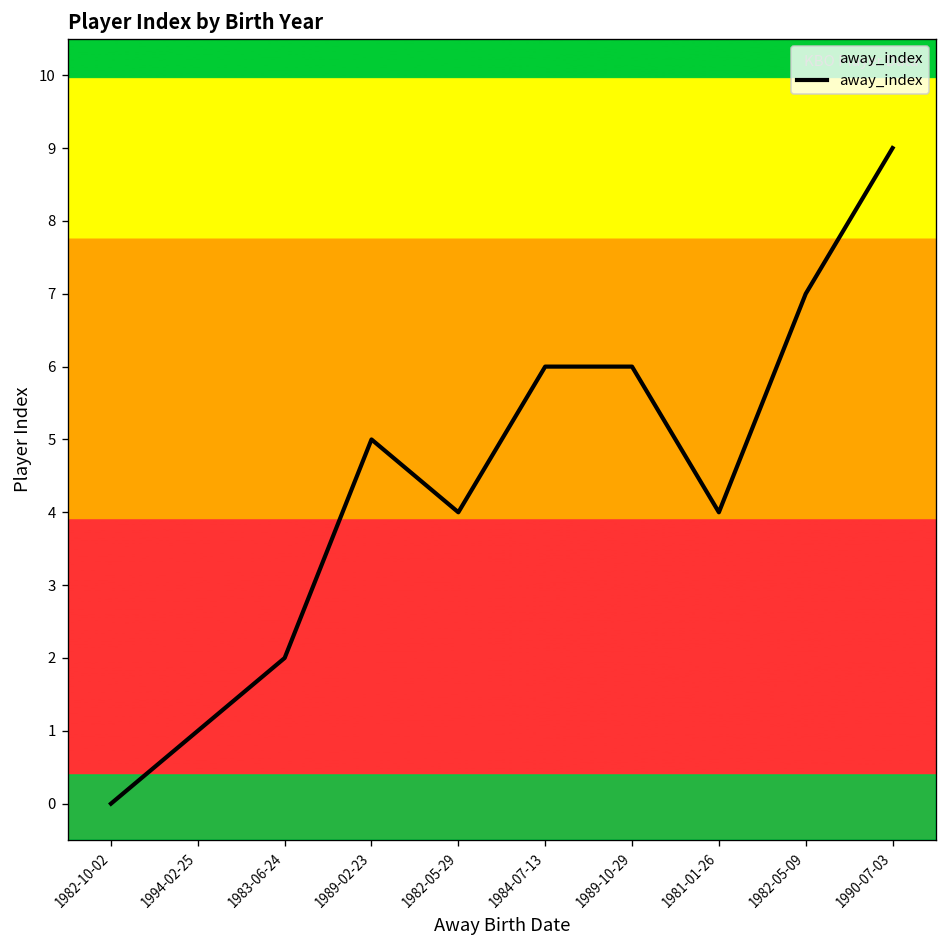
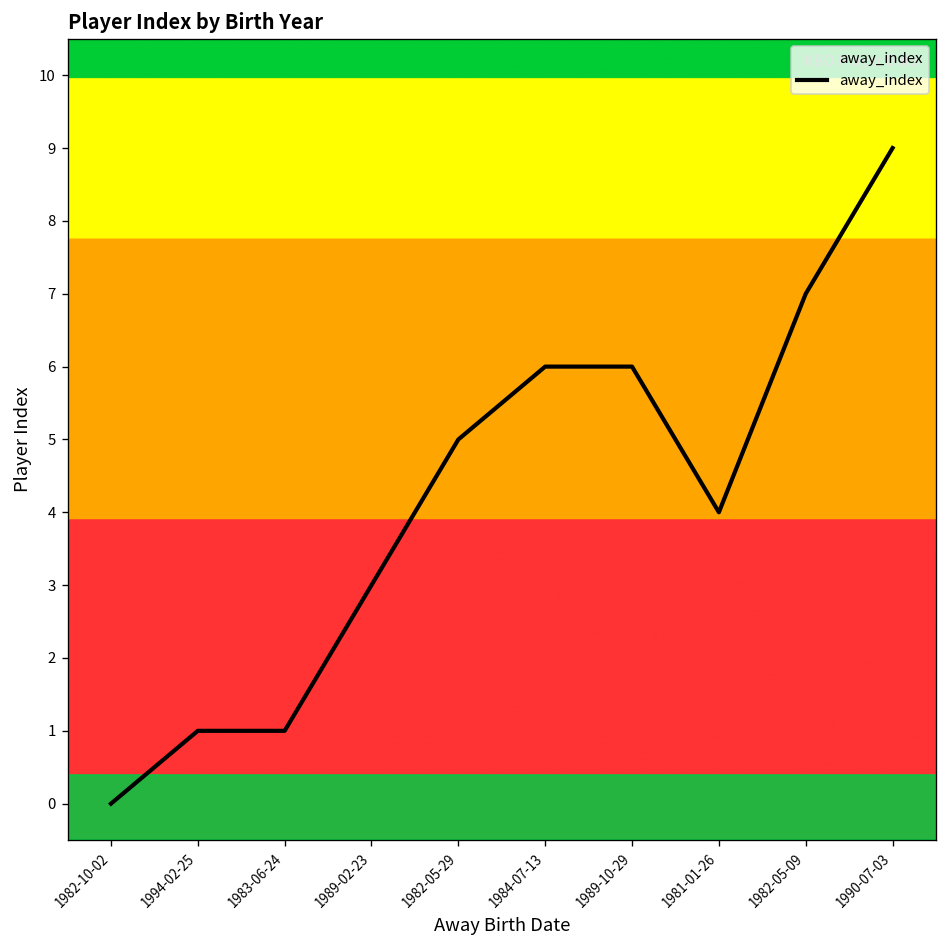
  {
    "1994-02-25": 1,
-   "1983-06-24": 2,
-   "1989-02-23": 5,
-   "1982-05-29": 4,
+   "1983-06-24": 1,
+   "1989-02-23": 3,
+   "1982-05-29": 5,
    "1984-07-13": 6,
    "1989-10-29": 6,
    "1981-01-26": 4,
    "1982-05-09": 7,
    "1990-07-03": 9
  }
